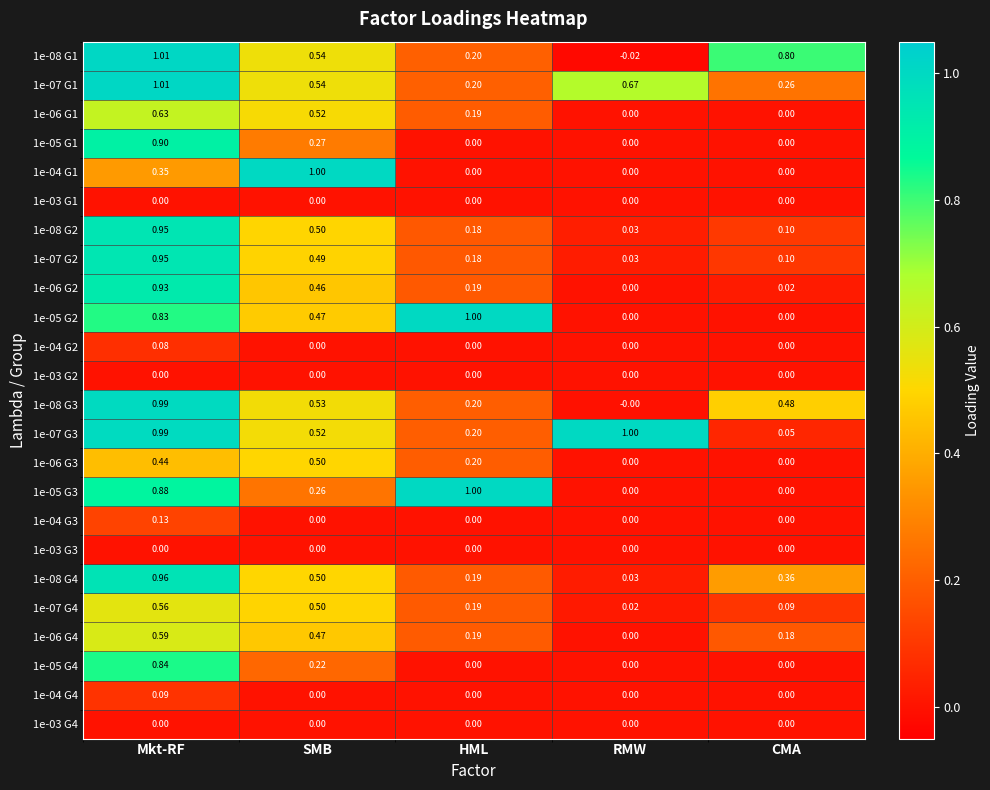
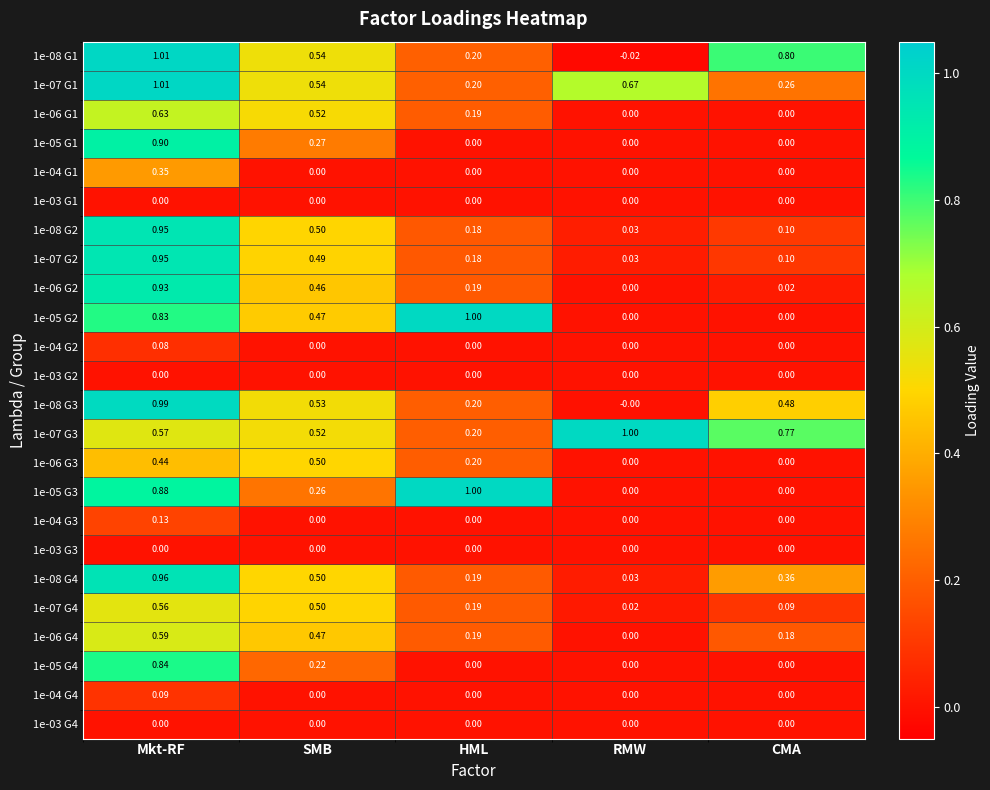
  {
    "1e-08 G1": {
      "Mkt-RF": 1.01,
      "SMB": 0.54,
      "HML": 0.20,
      "RMW": -0.02,
      "CMA": 0.80
    },
    "1e-07 G1": {
      "Mkt-RF": 1.01,
      "SMB": 0.54,
      "HML": 0.20,
      "RMW": 0.67,
      "CMA": 0.26
    },
    "1e-06 G1": {
      "Mkt-RF": 0.63,
      "SMB": 0.52,
      "HML": 0.19,
      "RMW": 0.00,
      "CMA": 0.00
    },
    "1e-05 G1": {
      "Mkt-RF": 0.90,
      "SMB": 0.27,
      "HML": 0.00,
      "RMW": 0.00,
      "CMA": 0.00
    },
    "1e-04 G1": {
      "Mkt-RF": 0.35,
-     "SMB": 1.00,
+     "SMB": 0.00,
      "HML": 0.00,
      "RMW": 0.00,
      "CMA": 0.00
    },
    "1e-03 G1": {
      "Mkt-RF": 0.00,
      "SMB": 0.00,
      "HML": 0.00,
      "RMW": 0.00,
      "CMA": 0.00
    },
    "1e-08 G2": {
      "Mkt-RF": 0.95,
      "SMB": 0.50,
      "HML": 0.18,
      "RMW": 0.03,
      "CMA": 0.10
    },
    "1e-07 G2": {
      "Mkt-RF": 0.95,
      "SMB": 0.49,
      "HML": 0.18,
      "RMW": 0.03,
      "CMA": 0.10
    },
    "1e-06 G2": {
      "Mkt-RF": 0.93,
      "SMB": 0.46,
      "HML": 0.19,
      "RMW": 0.00,
      "CMA": 0.02
    },
    "1e-05 G2": {
      "Mkt-RF": 0.83,
      "SMB": 0.47,
      "HML": 1.00,
      "RMW": 0.00,
      "CMA": 0.00
    },
    "1e-04 G2": {
      "Mkt-RF": 0.08,
      "SMB": 0.00,
      "HML": 0.00,
      "RMW": 0.00,
      "CMA": 0.00
    },
    "1e-03 G2": {
      "Mkt-RF": 0.00,
      "SMB": 0.00,
      "HML": 0.00,
      "RMW": 0.00,
      "CMA": 0.00
    },
    "1e-08 G3": {
      "Mkt-RF": 0.99,
      "SMB": 0.53,
      "HML": 0.20,
      "RMW": -0.00,
      "CMA": 0.48
    },
    "1e-07 G3": {
-     "Mkt-RF": 0.99,
+     "Mkt-RF": 0.57,
      "SMB": 0.52,
      "HML": 0.20,
      "RMW": 1.00,
-     "CMA": 0.05
+     "CMA": 0.77
    },
    "1e-06 G3": {
      "Mkt-RF": 0.44,
      "SMB": 0.50,
      "HML": 0.20,
      "RMW": 0.00,
      "CMA": 0.00
    },
    "1e-05 G3": {
      "Mkt-RF": 0.88,
      "SMB": 0.26,
      "HML": 1.00,
      "RMW": 0.00,
      "CMA": 0.00
    },
    "1e-04 G3": {
      "Mkt-RF": 0.13,
      "SMB": 0.00,
      "HML": 0.00,
      "RMW": 0.00,
      "CMA": 0.00
    },
    "1e-03 G3": {
      "Mkt-RF": 0.00,
      "SMB": 0.00,
      "HML": 0.00,
      "RMW": 0.00,
      "CMA": 0.00
    },
    "1e-08 G4": {
      "Mkt-RF": 0.96,
      "SMB": 0.50,
      "HML": 0.19,
      "RMW": 0.03,
      "CMA": 0.36
    },
    "1e-07 G4": {
      "Mkt-RF": 0.56,
      "SMB": 0.50,
      "HML": 0.19,
      "RMW": 0.02,
      "CMA": 0.09
    },
    "1e-06 G4": {
      "Mkt-RF": 0.59,
      "SMB": 0.47,
      "HML": 0.19,
      "RMW": 0.00,
      "CMA": 0.18
    },
    "1e-05 G4": {
      "Mkt-RF": 0.84,
      "SMB": 0.22,
      "HML": 0.00,
      "RMW": 0.00,
      "CMA": 0.00
    },
    "1e-04 G4": {
      "Mkt-RF": 0.09,
      "SMB": 0.00,
      "HML": 0.00,
      "RMW": 0.00,
      "CMA": 0.00
    },
    "1e-03 G4": {
      "Mkt-RF": 0.00,
      "SMB": 0.00,
      "HML": 0.00,
      "RMW": 0.00,
      "CMA": 0.00
    }
  }
